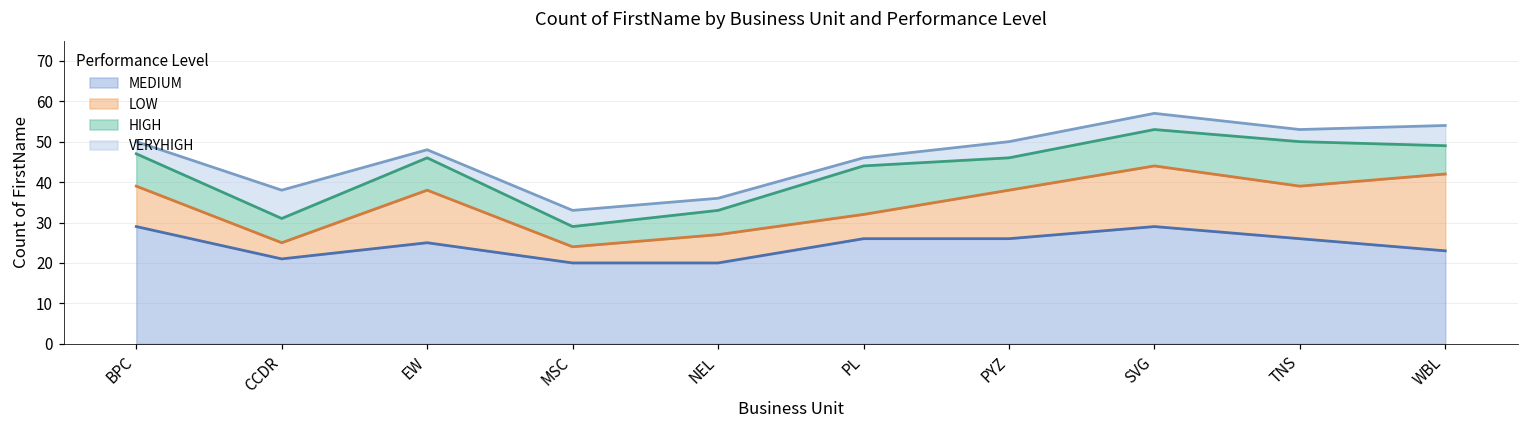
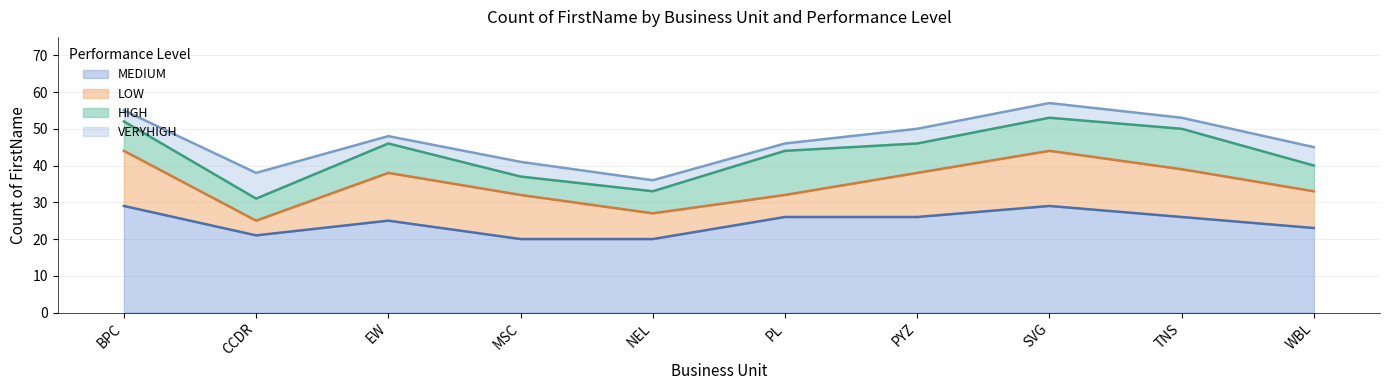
  {
    "LOW": {
-     "BPC": 10,
+     "BPC": 15,
      "CCDR": 4,
      "EW": 13,
-     "MSC": 4,
+     "MSC": 12,
      "NEL": 7,
      "PL": 6,
      "PYZ": 12,
      "SVG": 15,
      "TNS": 13,
-     "WBL": 19
+     "WBL": 10
    }
  }
